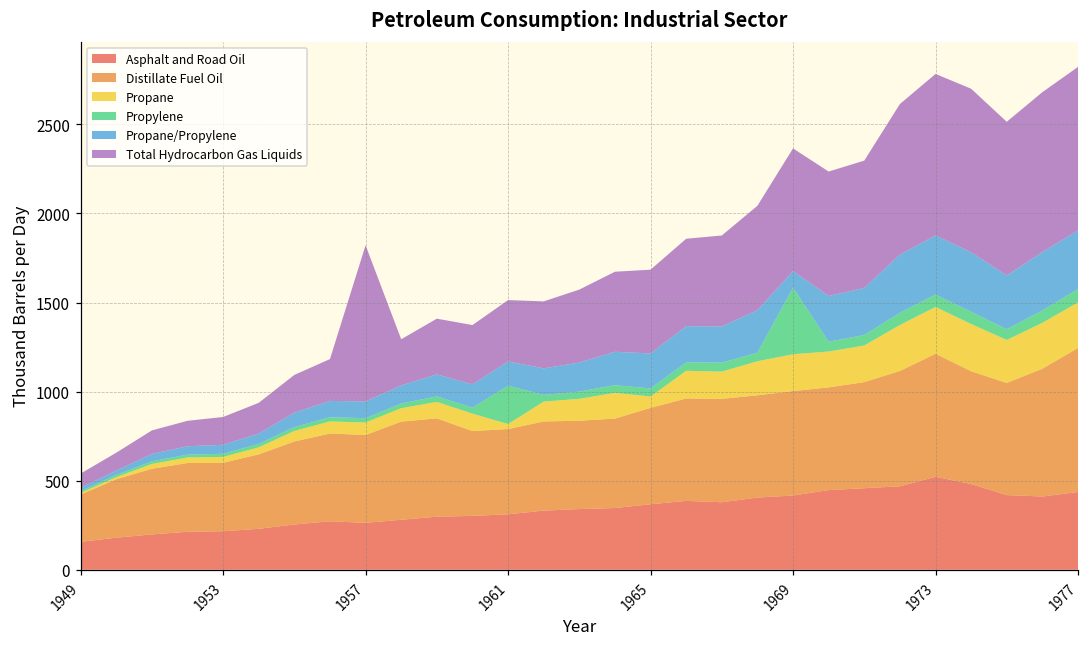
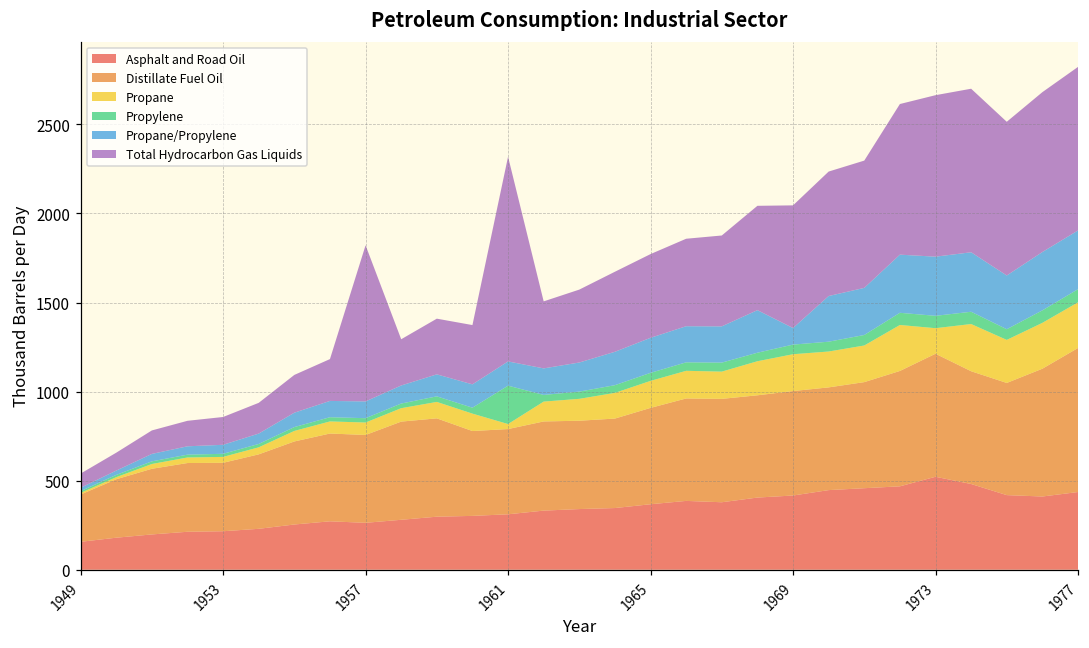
  {
    "Propane": {
      "1953": 30,
      "1957": 70,
      "1961": 30,
-     "1965": 60,
+     "1965": 150,
      "1969": 210,
-     "1973": 260,
+     "1973": 140,
      "1977": 260
    },
    "Propylene": {
      "1953": 20,
      "1957": 20,
      "1961": 220,
      "1965": 50,
-     "1969": 370,
+     "1969": 50,
      "1973": 70,
      "1977": 70
    },
    "Propane/Propylene": {
      "1949": 20,
      "1953": 50,
      "1957": 90,
      "1961": 140,
      "1965": 200,
      "1969": 90,
      "1973": 330,
      "1977": 330
    },
    "Total Hydrocarbon Gas Liquids": {
      "1949": 80,
      "1953": 160,
      "1957": 880,
-     "1961": 340,
+     "1961": 1150,
      "1965": 470,
      "1969": 690,
      "1973": 910,
      "1977": 920
    }
  }
